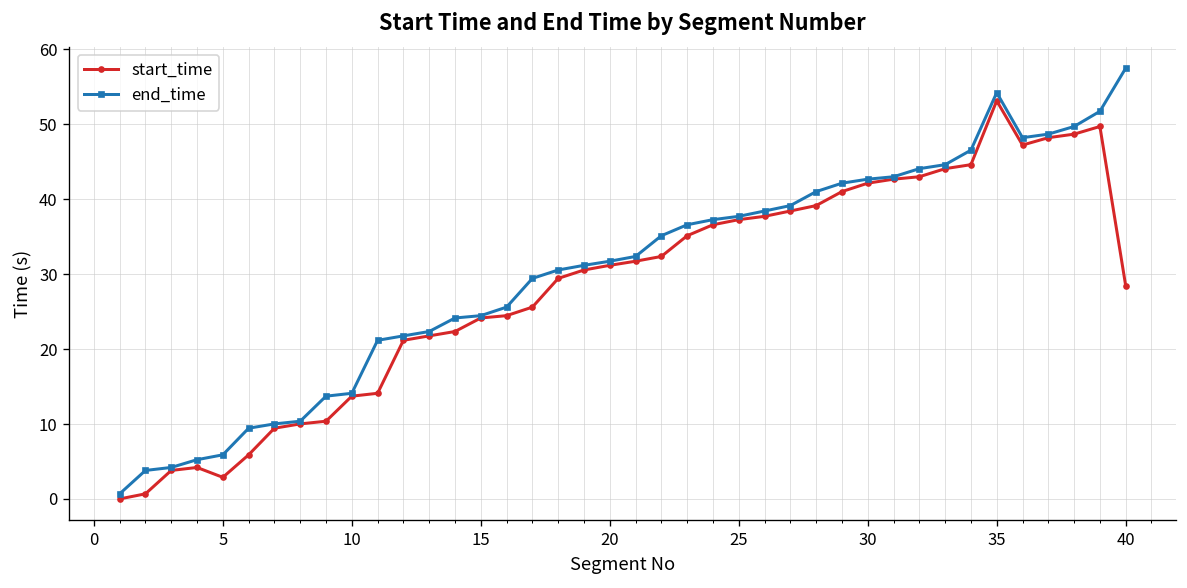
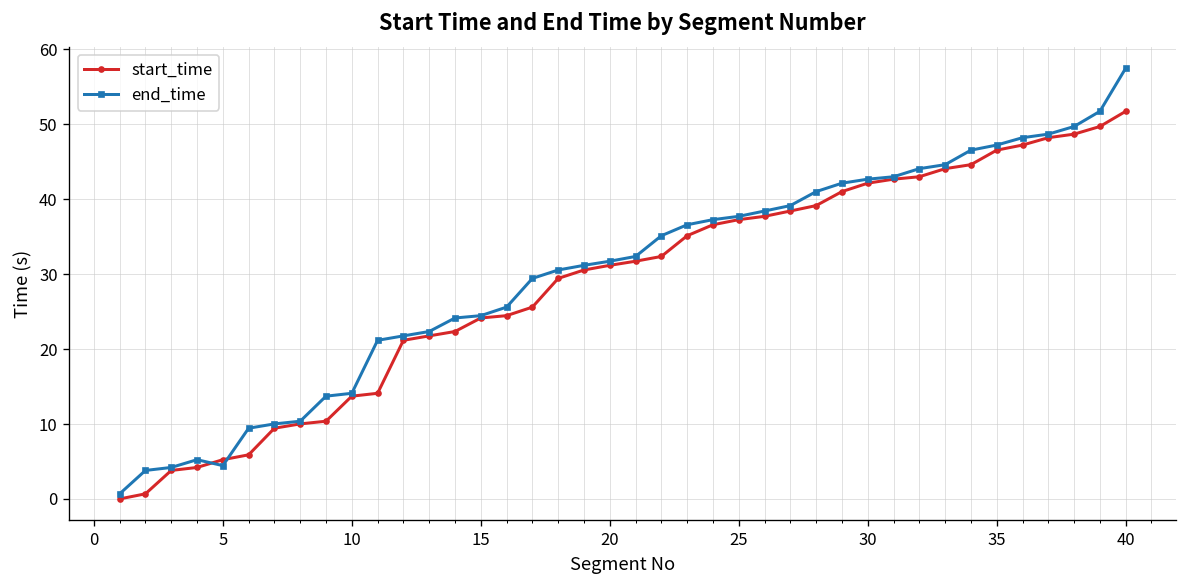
  {
    "start_time": {
-     "5": 3,
+     "5": 5,
      "20": 31,
      "25": 37,
      "30": 42,
-     "35": 53,
-     "40": 28
+     "35": 47,
+     "40": 52
    },
    "end_time": {
-     "5": 6,
+     "5": 4,
      "20": 32,
      "25": 38,
      "30": 43,
-     "35": 54,
+     "35": 47,
      "40": 57
    }
  }
